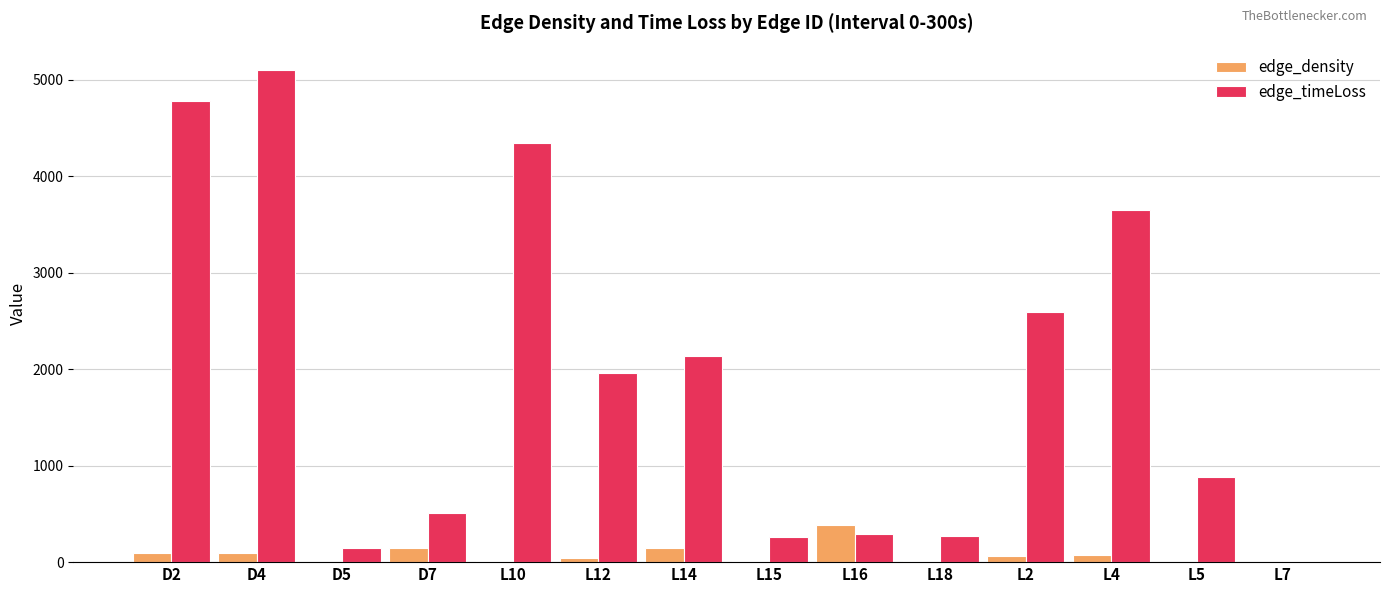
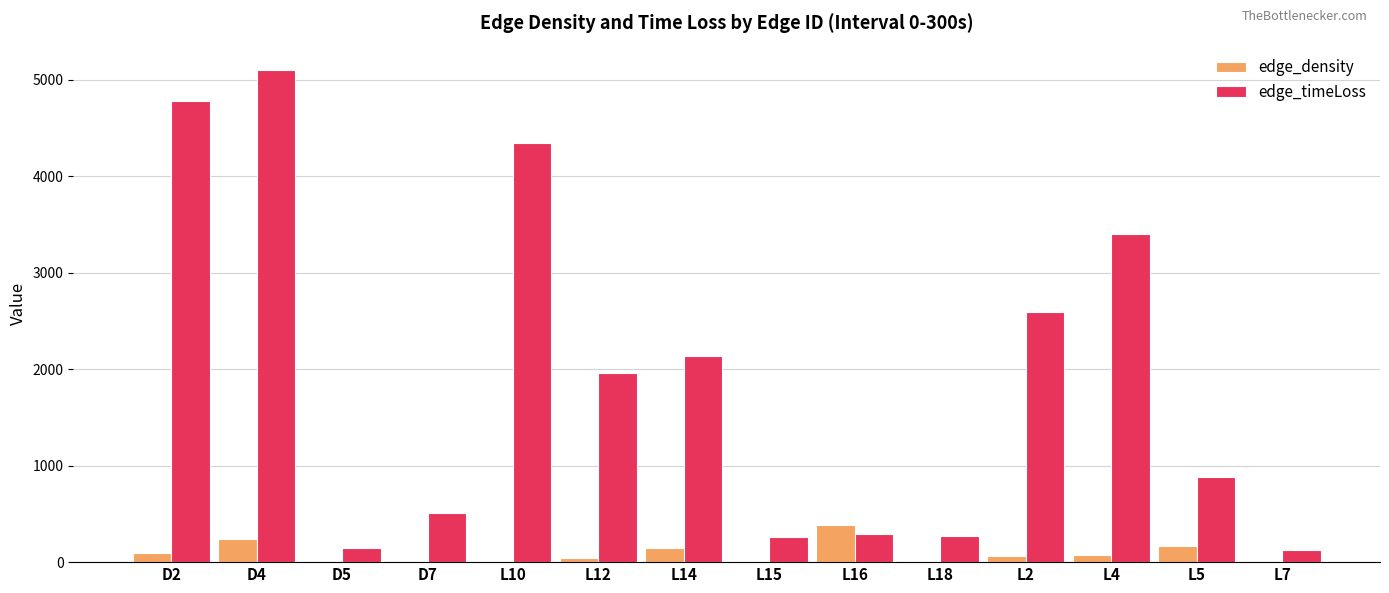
  {
    "edge_density": {
      "D2": 100,
-     "D4": 100,
-     "D7": 100,
+     "D4": 200,
+     "D7": 0,
      "L12": 0,
      "L14": 100,
      "L16": 400,
      "L2": 100,
      "L4": 100,
-     "L5": 0
+     "L5": 200
    },
    "edge_timeLoss": {
      "D2": 4800,
      "D4": 5100,
      "D5": 200,
      "D7": 500,
      "L10": 4300,
      "L12": 2000,
      "L14": 2100,
      "L15": 300,
      "L16": 300,
      "L18": 300,
      "L2": 2600,
-     "L4": 3600,
+     "L4": 3400,
      "L5": 900,
-     "L7": 0
+     "L7": 100
    }
  }
